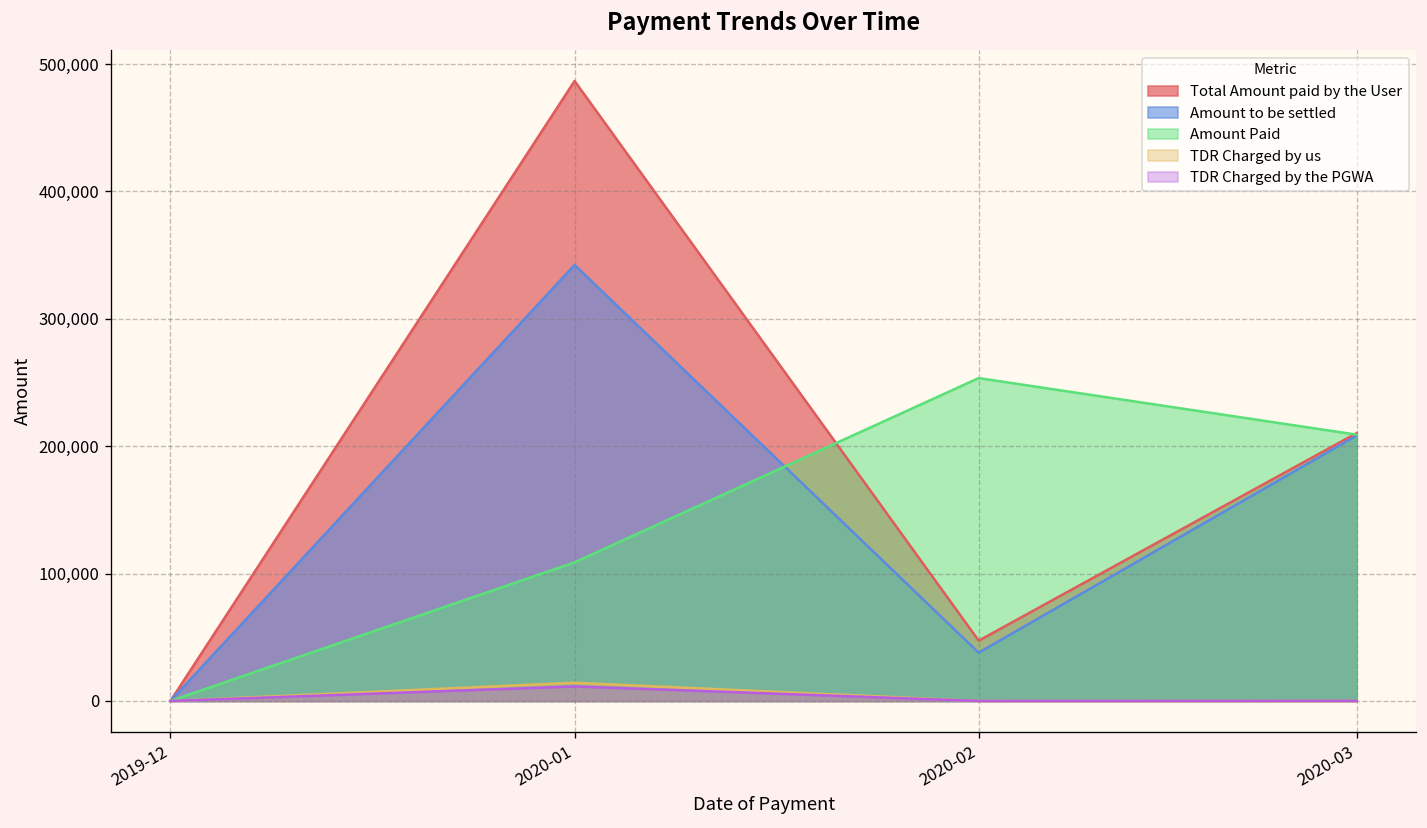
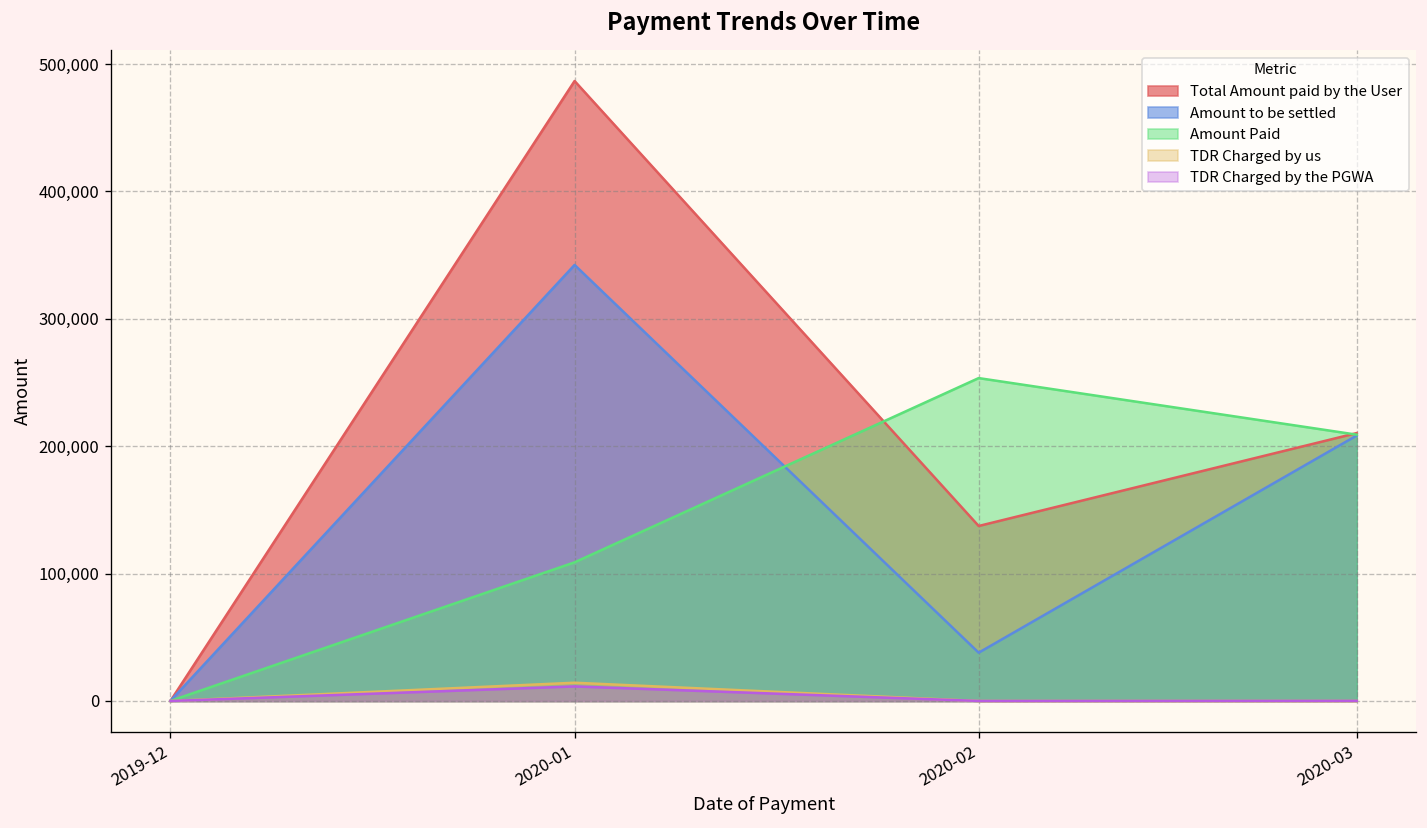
  {
    "Total Amount paid by the User": {
      "2020-01": "487,000",
-     "2020-02": "47,000"
+     "2020-02": "137,000"
    },
    "Amount to be settled": {
      "2020-01": "342,000",
      "2020-02": "38,000"
    },
    "Amount Paid": {
      "2020-01": "109,000",
      "2020-02": "253,000"
    },
    "TDR Charged by us": {
      "2020-01": "14,000"
    },
    "TDR Charged by the PGWA": {
      "2020-01": "11,000"
    }
  }
